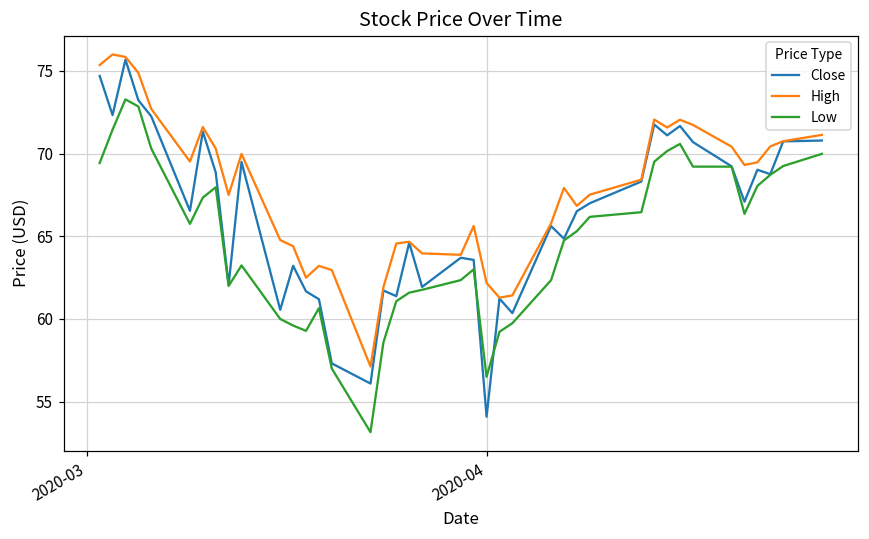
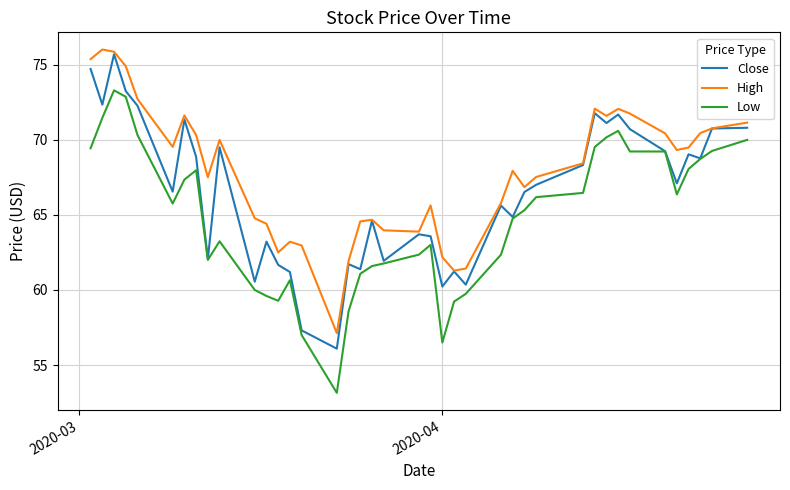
  {
    "Close": {
-     "2020-04": 54.1
+     "2020-04": 60.2
    },
    "High": {
      "2020-04": 62.2
    },
    "Low": {
      "2020-04": 56.5
    }
  }
